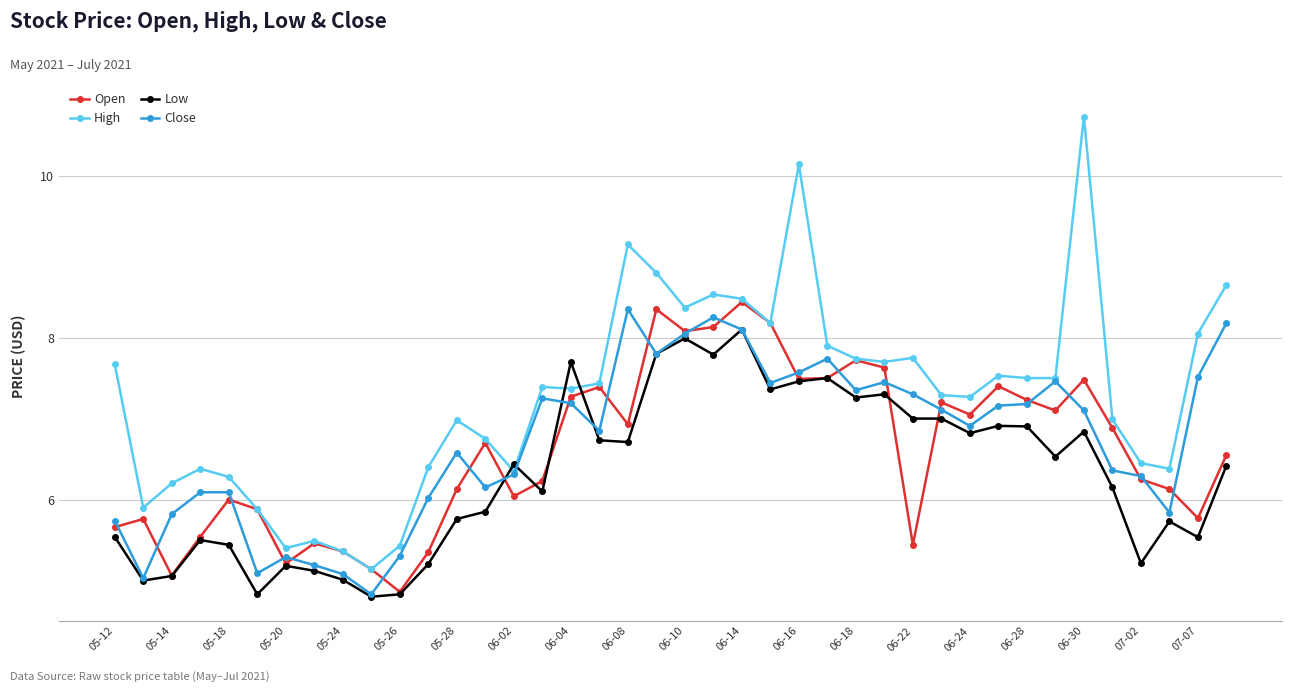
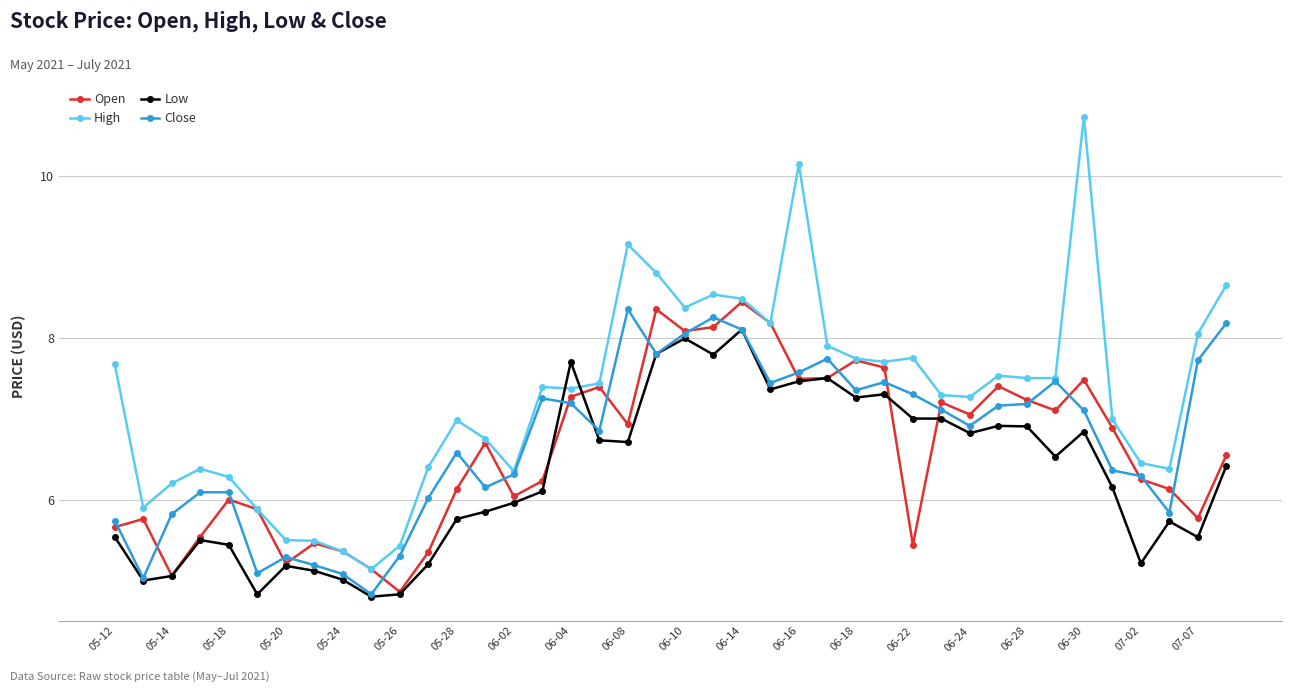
  {
    "Open": {
      "05-12": 5.7,
      "05-18": 6.0,
      "05-28": 6.1,
      "06-02": 6.0,
      "06-04": 7.3,
      "06-08": 6.9,
      "06-14": 8.4,
      "06-22": 5.4,
      "06-24": 7.1,
      "06-28": 7.2,
      "06-30": 7.5,
      "07-02": 6.3,
      "07-07": 5.8
    },
    "High": {
      "05-12": 7.7,
      "05-14": 6.2,
      "05-18": 6.3,
-     "05-20": 5.4,
+     "05-20": 5.5,
      "05-26": 5.4,
      "05-28": 7.0,
      "06-02": 6.3,
      "06-04": 7.4,
      "06-08": 9.1,
      "06-10": 8.4,
      "06-14": 8.5,
      "06-16": 10.1,
      "06-22": 7.8,
      "06-24": 7.3,
      "06-28": 7.5,
      "06-30": 10.7,
      "07-02": 6.4,
      "07-07": 8.1
    },
    "Low": {
      "05-12": 5.5,
      "05-18": 5.4,
      "05-24": 5.0,
      "05-28": 5.8,
-     "06-02": 6.4,
+     "06-02": 6.0,
      "06-04": 7.7,
      "06-08": 6.7,
      "06-10": 8.0,
      "06-18": 7.3,
      "06-22": 7.0,
      "06-24": 6.8,
      "06-28": 6.9,
      "06-30": 6.8,
      "07-02": 5.2,
      "07-07": 5.5
    },
    "Close": {
      "05-12": 5.7,
      "05-14": 5.8,
      "05-18": 6.1,
      "05-20": 5.3,
      "05-24": 5.1,
      "05-26": 5.3,
      "05-28": 6.6,
      "06-02": 6.3,
      "06-04": 7.2,
      "06-08": 8.4,
      "06-16": 7.6,
      "06-18": 7.3,
      "06-22": 7.3,
      "06-24": 6.9,
      "06-28": 7.2,
      "06-30": 7.1,
      "07-02": 6.3,
-     "07-07": 7.5
+     "07-07": 7.7
    }
  }
